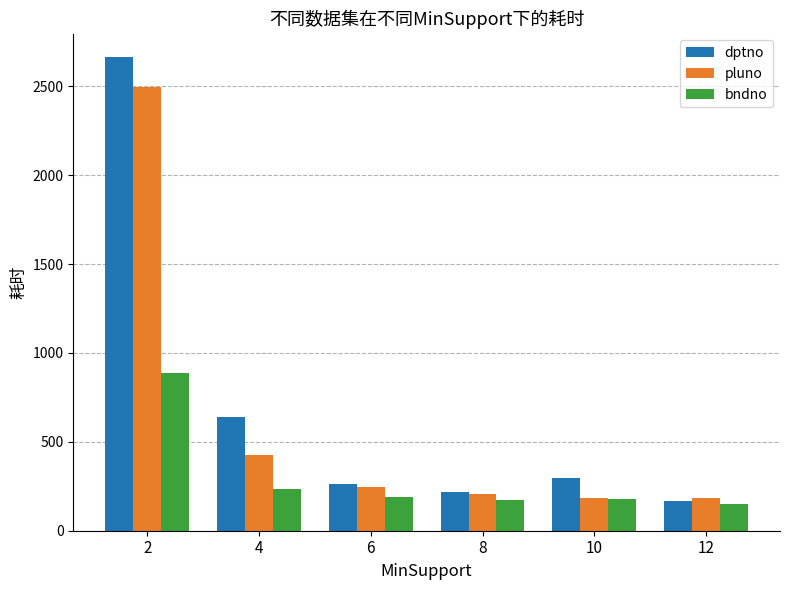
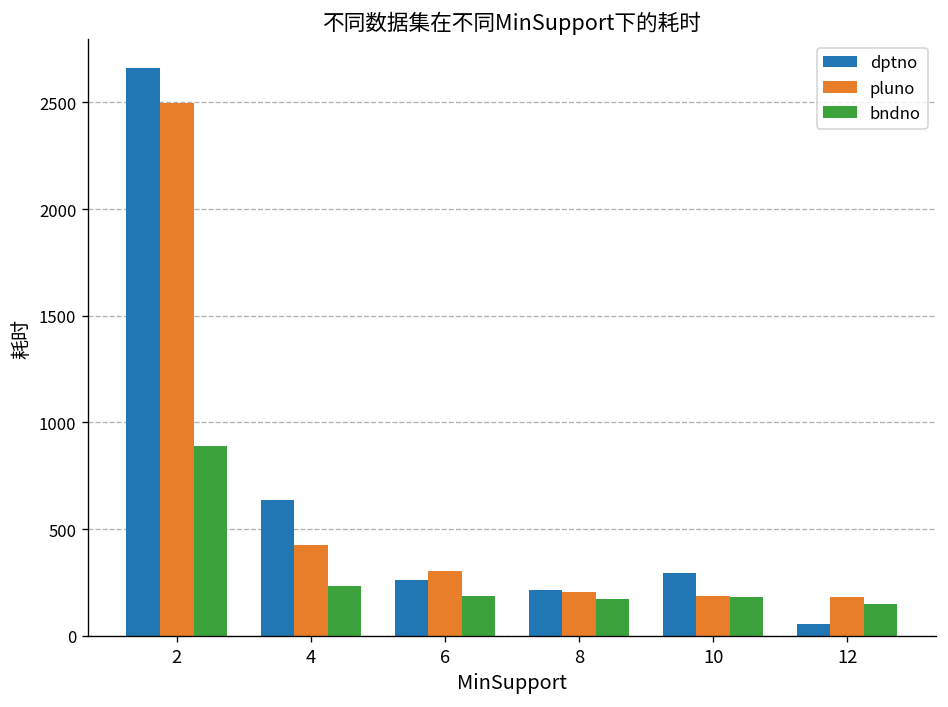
  {
    "dptno": {
      "2": 2660,
      "4": 640,
      "6": 260,
      "8": 220,
      "10": 290,
-     "12": 170
+     "12": 60
    },
    "pluno": {
      "2": 2500,
      "4": 430,
-     "6": 250,
+     "6": 310,
      "8": 200,
      "10": 190,
      "12": 180
    },
    "bndno": {
      "2": 890,
      "4": 240,
      "6": 190,
      "8": 170,
      "10": 180,
      "12": 150
    }
  }
